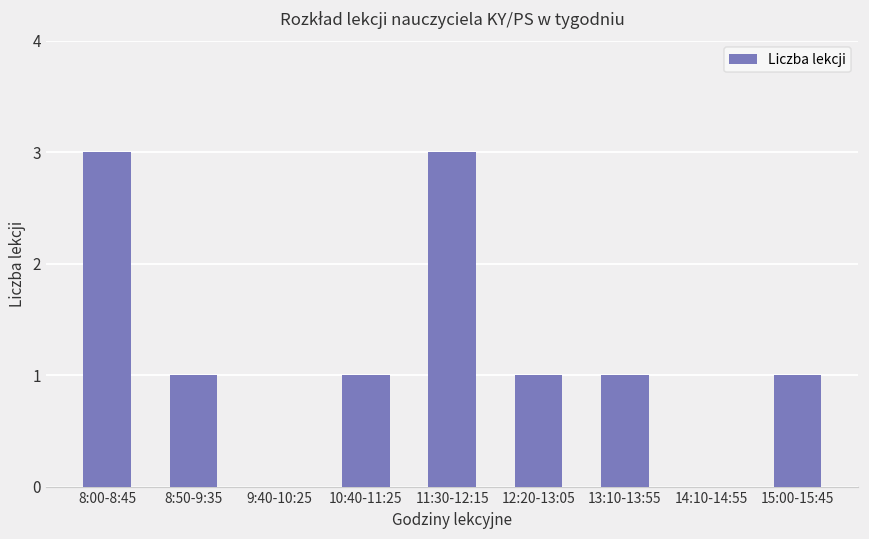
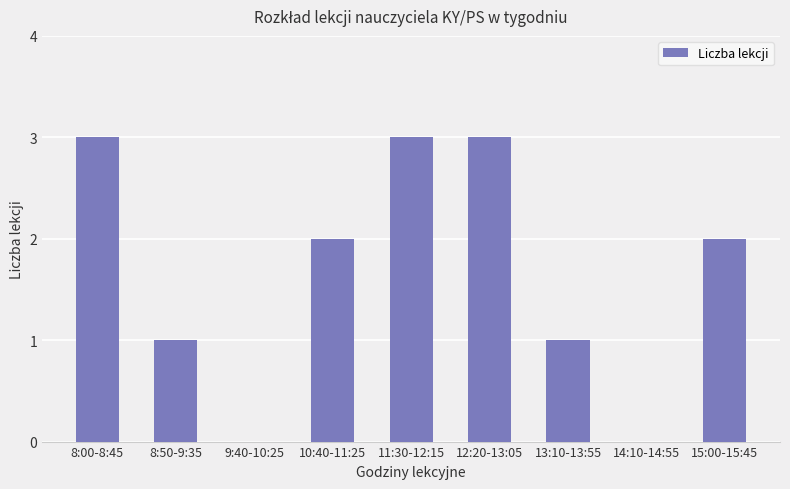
  {
    "8:00-8:45": 3,
    "8:50-9:35": 1,
    "9:40-10:25": 0,
-   "10:40-11:25": 1,
+   "10:40-11:25": 2,
    "11:30-12:15": 3,
-   "12:20-13:05": 1,
+   "12:20-13:05": 3,
    "13:10-13:55": 1,
    "14:10-14:55": 0,
-   "15:00-15:45": 1
+   "15:00-15:45": 2
  }
